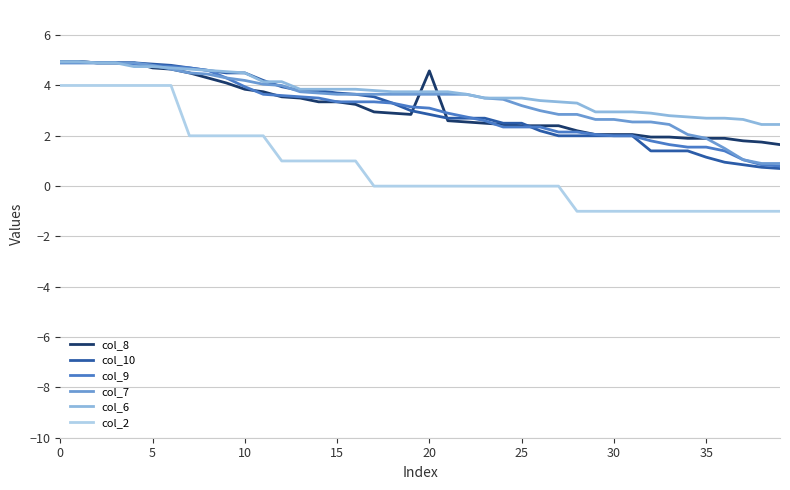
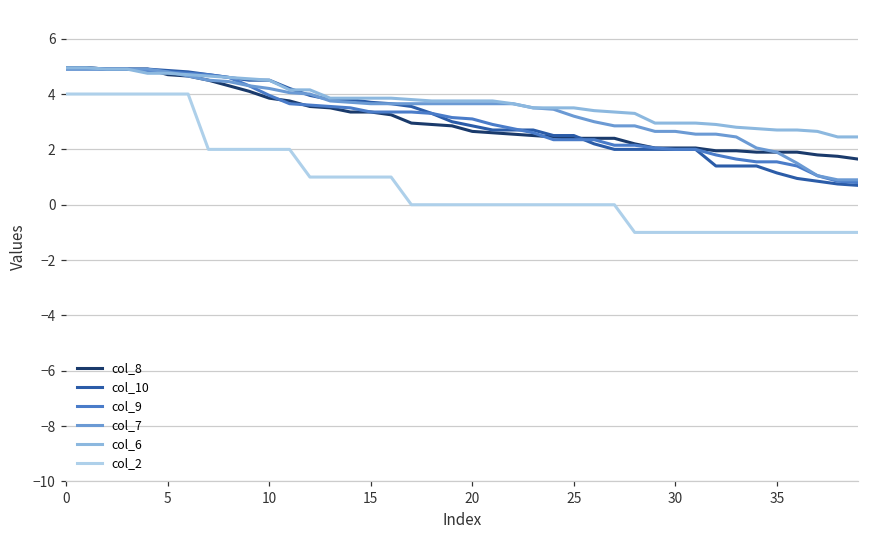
  {
    "col_8": {
      "10": 3.9,
-     "20": 4.6
+     "20": 2.7
    }
  }
